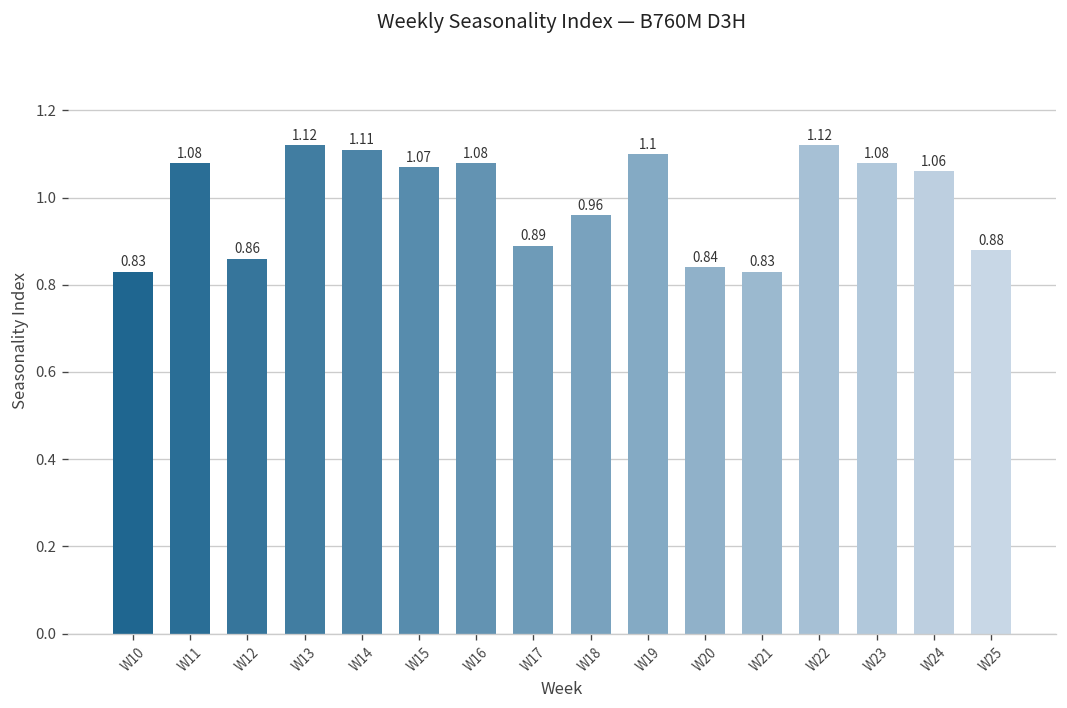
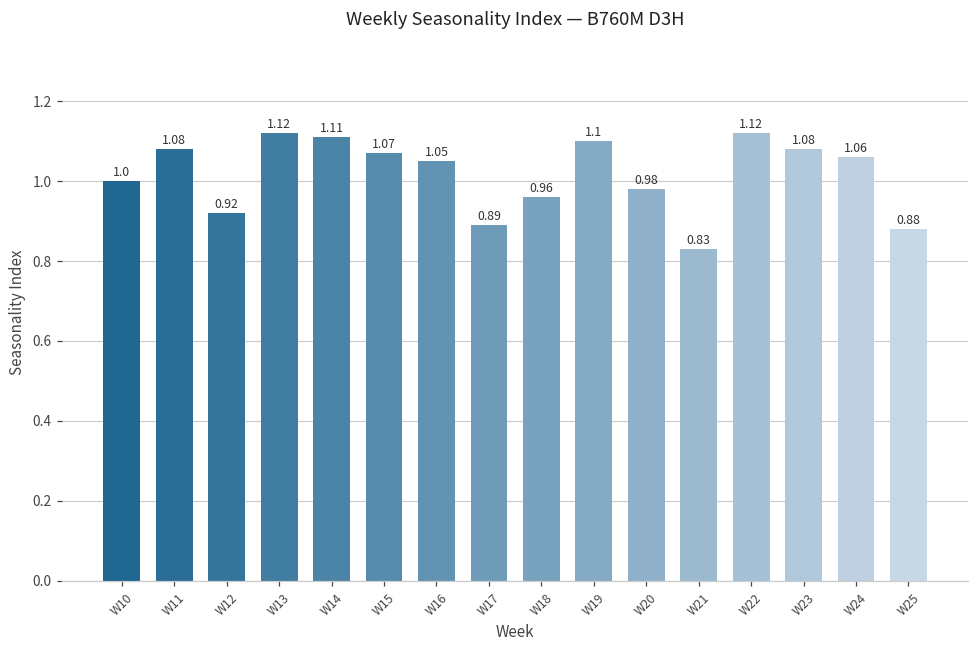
  {
-   "W10": 0.83,
+   "W10": 1.0,
    "W11": 1.08,
-   "W12": 0.86,
+   "W12": 0.92,
    "W13": 1.12,
    "W14": 1.11,
    "W15": 1.07,
-   "W16": 1.08,
+   "W16": 1.05,
    "W17": 0.89,
    "W18": 0.96,
    "W19": 1.1,
-   "W20": 0.84,
+   "W20": 0.98,
    "W21": 0.83,
    "W22": 1.12,
    "W23": 1.08,
    "W24": 1.06,
    "W25": 0.88
  }
